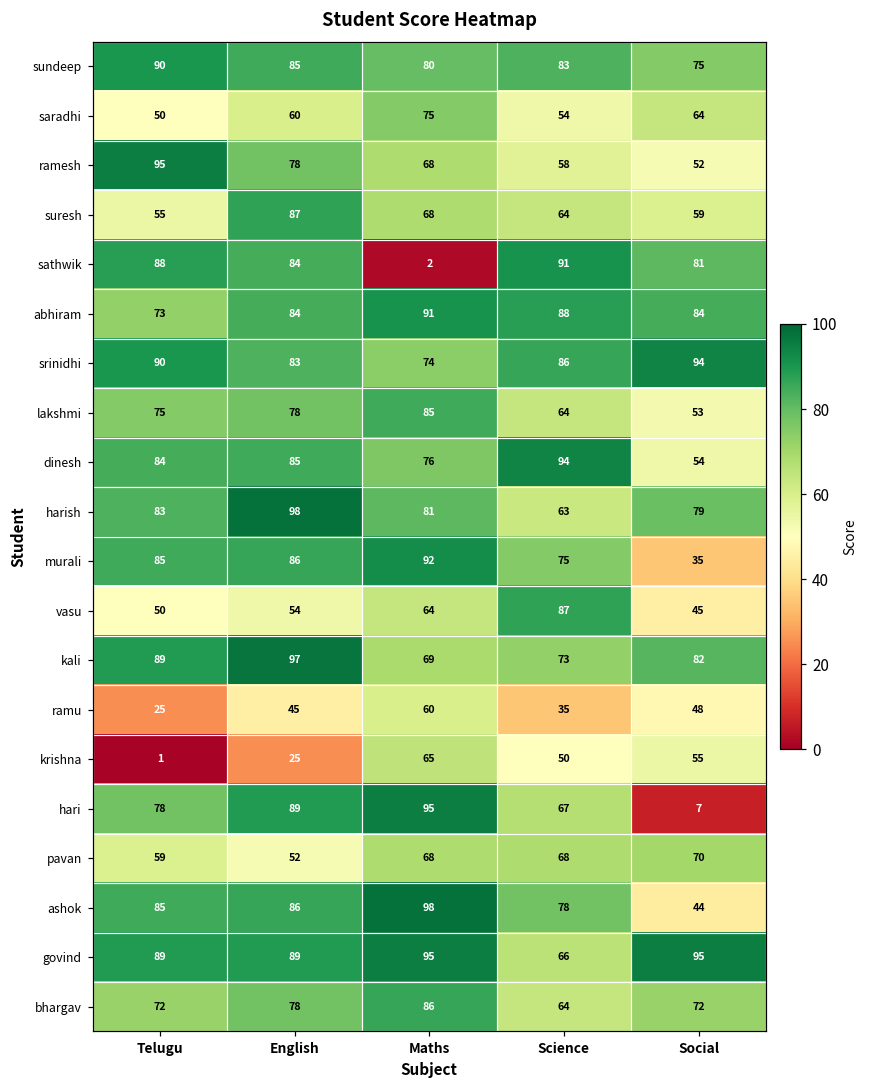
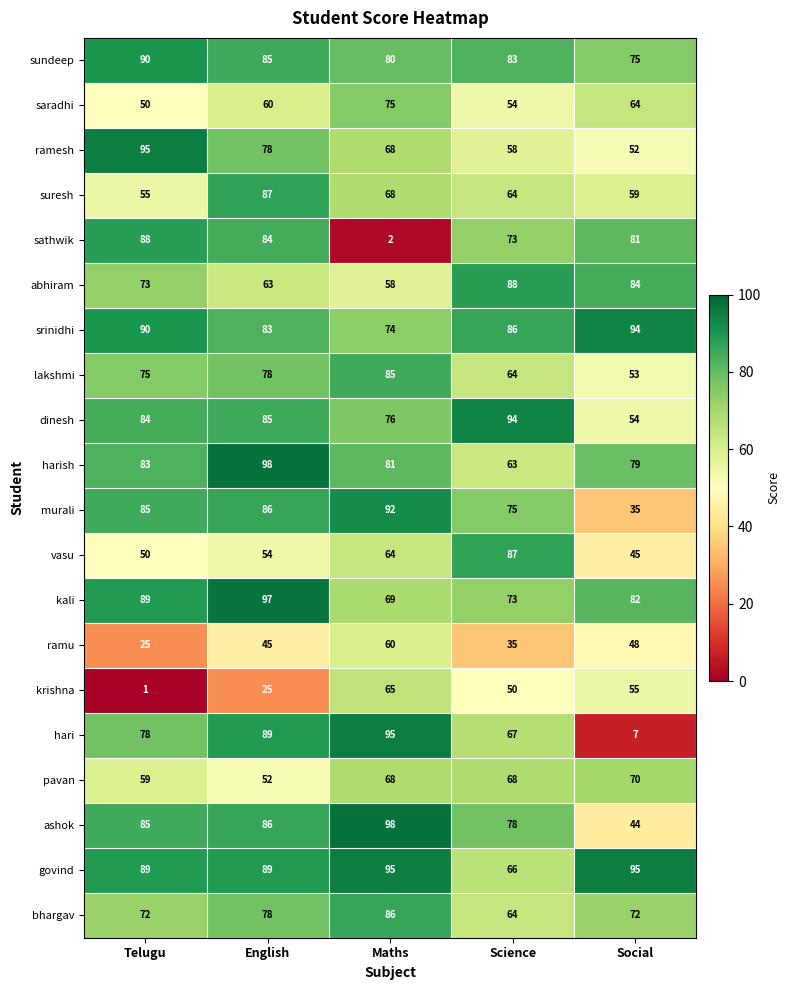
  {
    "sundeep": {
      "Telugu": 90,
      "English": 85,
      "Maths": 80,
      "Science": 83,
      "Social": 75
    },
    "saradhi": {
      "Telugu": 50,
      "English": 60,
      "Maths": 75,
      "Science": 54,
      "Social": 64
    },
    "ramesh": {
      "Telugu": 95,
      "English": 78,
      "Maths": 68,
      "Science": 58,
      "Social": 52
    },
    "suresh": {
      "Telugu": 55,
      "English": 87,
      "Maths": 68,
      "Science": 64,
      "Social": 59
    },
    "sathwik": {
      "Telugu": 88,
      "English": 84,
      "Maths": 2,
-     "Science": 91,
+     "Science": 73,
      "Social": 81
    },
    "abhiram": {
      "Telugu": 73,
-     "English": 84,
-     "Maths": 91,
+     "English": 63,
+     "Maths": 58,
      "Science": 88,
      "Social": 84
    },
    "srinidhi": {
      "Telugu": 90,
      "English": 83,
      "Maths": 74,
      "Science": 86,
      "Social": 94
    },
    "lakshmi": {
      "Telugu": 75,
      "English": 78,
      "Maths": 85,
      "Science": 64,
      "Social": 53
    },
    "dinesh": {
      "Telugu": 84,
      "English": 85,
      "Maths": 76,
      "Science": 94,
      "Social": 54
    },
    "harish": {
      "Telugu": 83,
      "English": 98,
      "Maths": 81,
      "Science": 63,
      "Social": 79
    },
    "murali": {
      "Telugu": 85,
      "English": 86,
      "Maths": 92,
      "Science": 75,
      "Social": 35
    },
    "vasu": {
      "Telugu": 50,
      "English": 54,
      "Maths": 64,
      "Science": 87,
      "Social": 45
    },
    "kali": {
      "Telugu": 89,
      "English": 97,
      "Maths": 69,
      "Science": 73,
      "Social": 82
    },
    "ramu": {
      "Telugu": 25,
      "English": 45,
      "Maths": 60,
      "Science": 35,
      "Social": 48
    },
    "krishna": {
      "Telugu": 1,
      "English": 25,
      "Maths": 65,
      "Science": 50,
      "Social": 55
    },
    "hari": {
      "Telugu": 78,
      "English": 89,
      "Maths": 95,
      "Science": 67,
      "Social": 7
    },
    "pavan": {
      "Telugu": 59,
      "English": 52,
      "Maths": 68,
      "Science": 68,
      "Social": 70
    },
    "ashok": {
      "Telugu": 85,
      "English": 86,
      "Maths": 98,
      "Science": 78,
      "Social": 44
    },
    "govind": {
      "Telugu": 89,
      "English": 89,
      "Maths": 95,
      "Science": 66,
      "Social": 95
    },
    "bhargav": {
      "Telugu": 72,
      "English": 78,
      "Maths": 86,
      "Science": 64,
      "Social": 72
    }
  }
